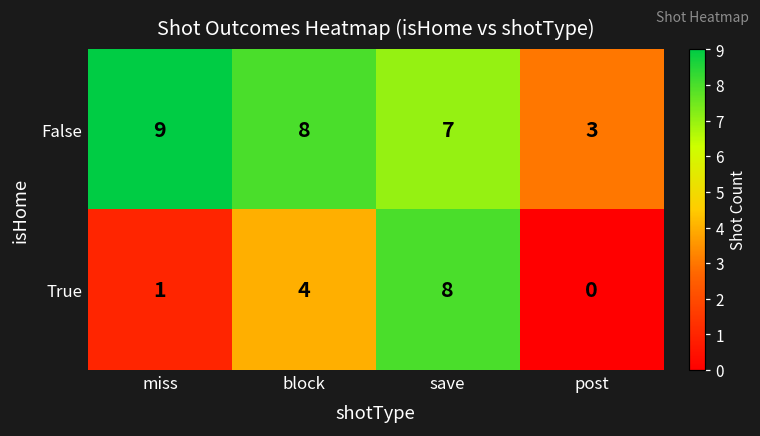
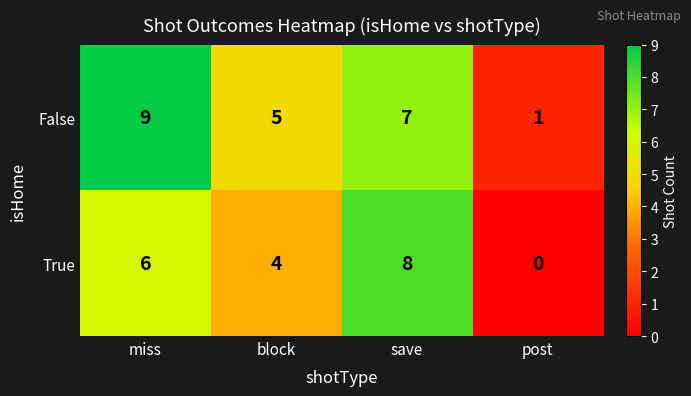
  {
    "False": {
      "miss": 9,
-     "block": 8,
+     "block": 5,
      "save": 7,
-     "post": 3
+     "post": 1
    },
    "True": {
-     "miss": 1,
+     "miss": 6,
      "block": 4,
      "save": 8,
      "post": 0
    }
  }
